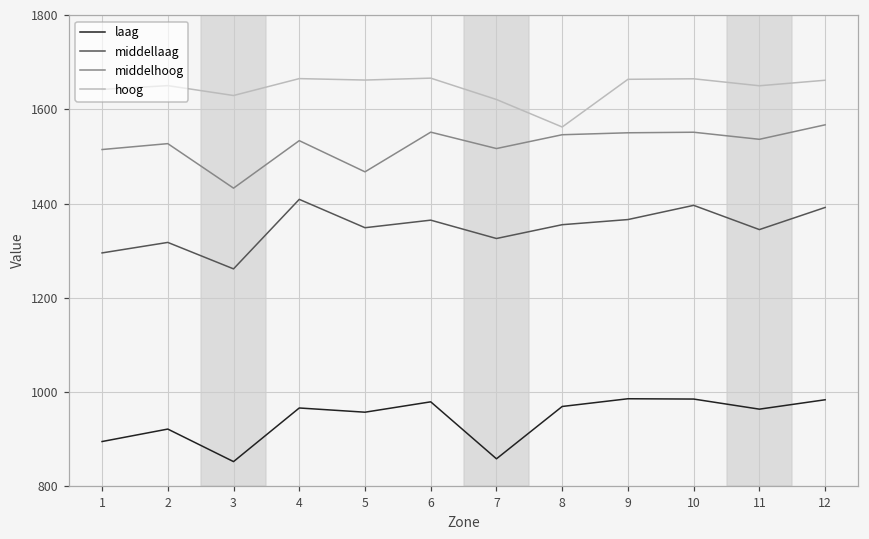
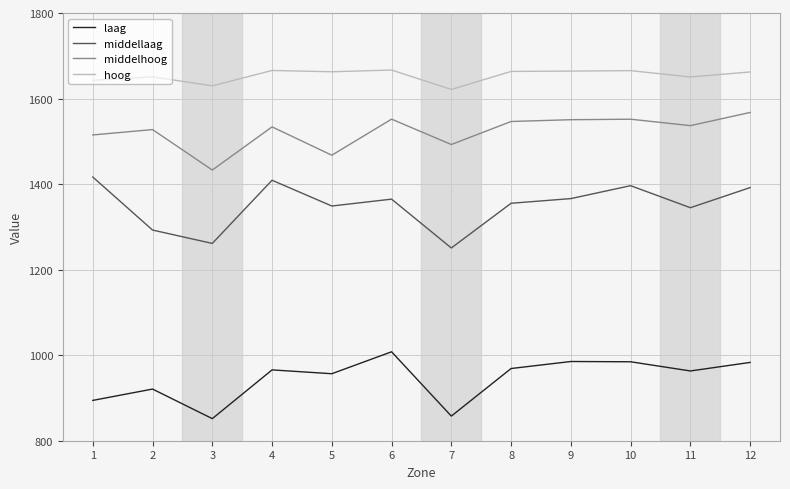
  {
    "laag": {
      "1": 890,
      "2": 920,
      "3": 850,
      "4": 970,
      "5": 960,
-     "6": 980,
+     "6": 1010,
      "7": 860,
      "8": 970,
      "9": 990,
      "10": 980,
      "11": 960,
      "12": 980
    },
    "middellaag": {
-     "1": 1300,
-     "2": 1320,
+     "1": 1420,
+     "2": 1290,
      "3": 1260,
      "4": 1410,
      "5": 1350,
      "6": 1360,
-     "7": 1330,
+     "7": 1250,
      "8": 1360,
      "9": 1370,
      "10": 1400,
      "11": 1340,
      "12": 1390
    },
    "middelhoog": {
      "1": 1510,
      "2": 1530,
      "3": 1430,
      "4": 1530,
      "5": 1470,
      "6": 1550,
-     "7": 1520,
+     "7": 1490,
      "8": 1550,
      "9": 1550,
      "10": 1550,
      "11": 1540,
      "12": 1570
    },
    "hoog": {
      "3": 1630,
      "4": 1670,
      "5": 1660,
      "6": 1670,
      "7": 1620,
-     "8": 1560,
+     "8": 1660,
      "9": 1660,
      "10": 1670,
      "11": 1650,
      "12": 1660
    }
  }
